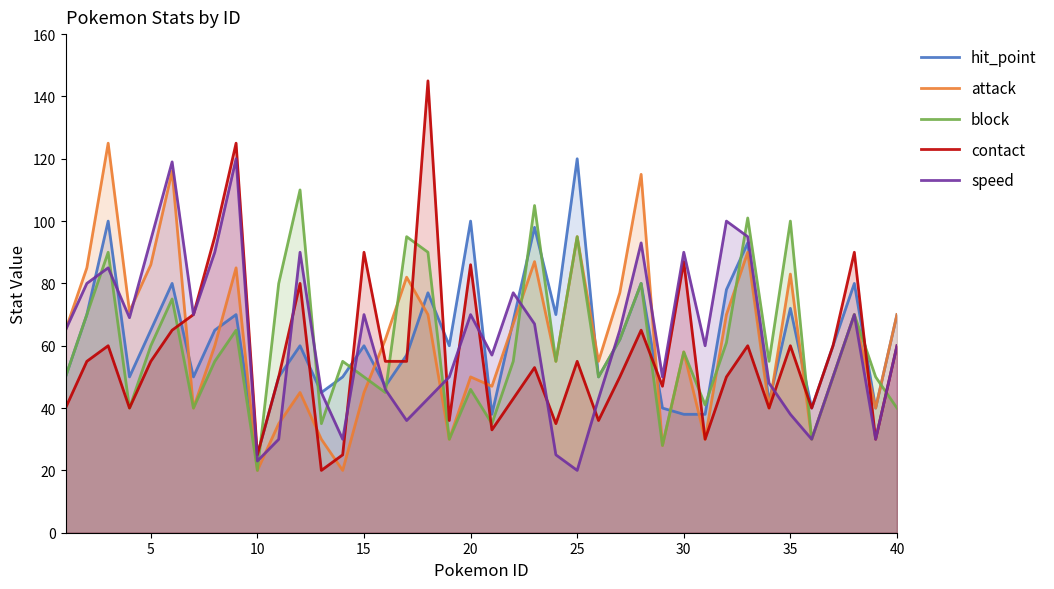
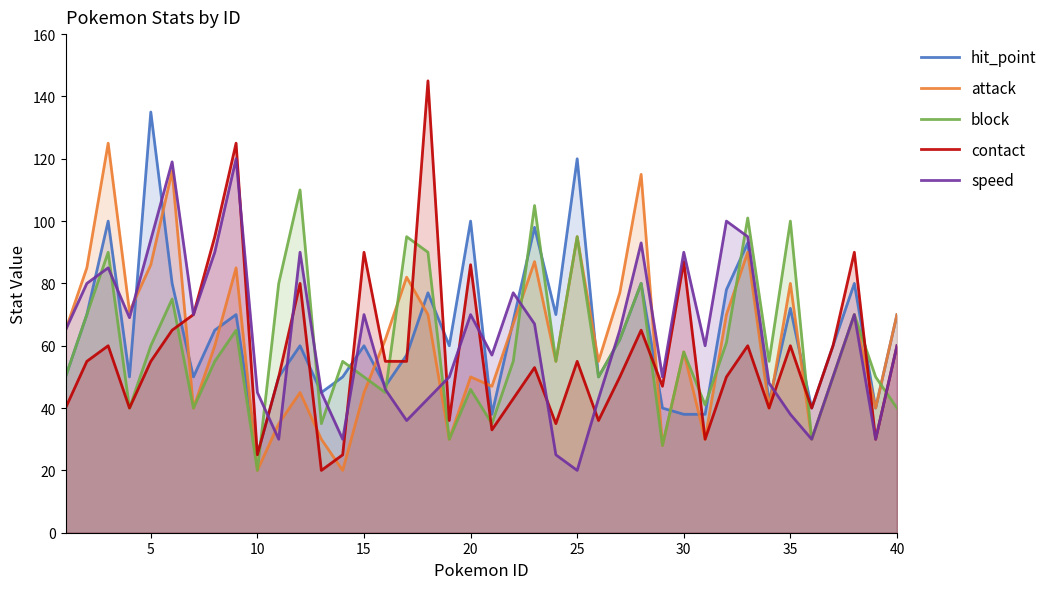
  {
    "hit_point": {
-     "5": 65,
+     "5": 135,
      "15": 60,
      "20": 100,
      "25": 120,
      "30": 38,
      "35": 72
    },
    "attack": {
      "5": 86,
      "15": 45,
      "20": 50,
-     "35": 83
+     "35": 80
    },
    "block": {
      "5": 60,
      "15": 50,
      "20": 46,
      "35": 100,
      "40": 40
    },
    "contact": {
      "5": 55,
      "15": 90,
      "20": 86,
      "25": 55,
      "30": 87,
      "35": 60
    },
    "speed": {
      "5": 94,
-     "10": 23,
+     "10": 45,
      "15": 70,
      "20": 70,
      "25": 20,
      "30": 90,
      "35": 38
    }
  }
